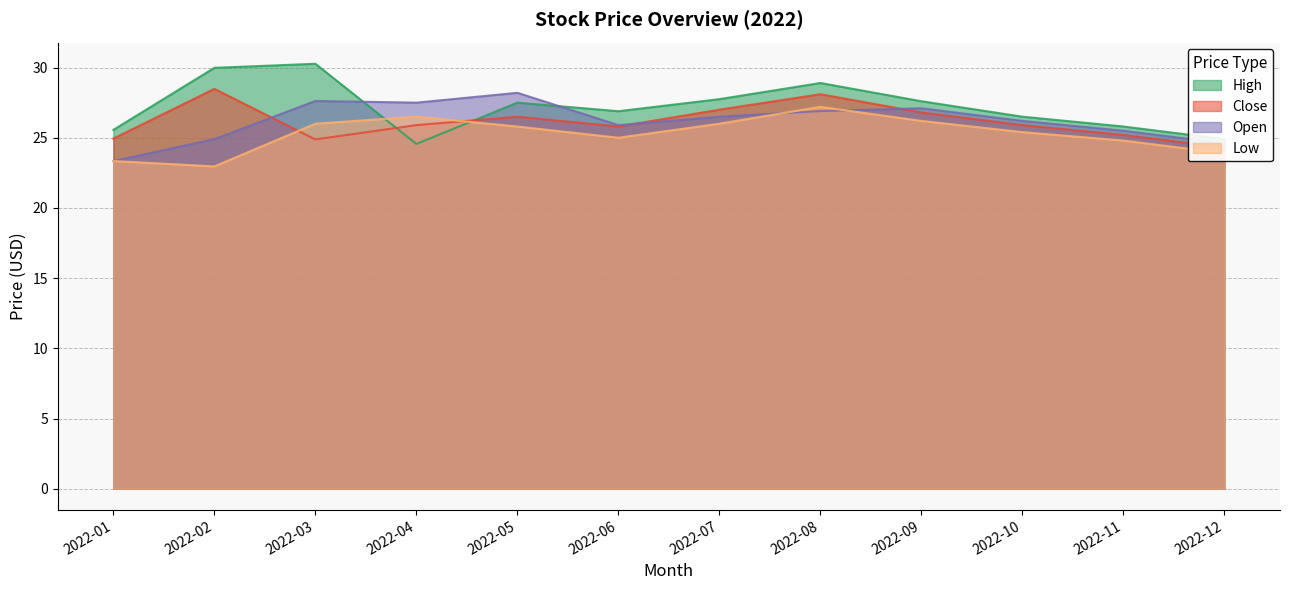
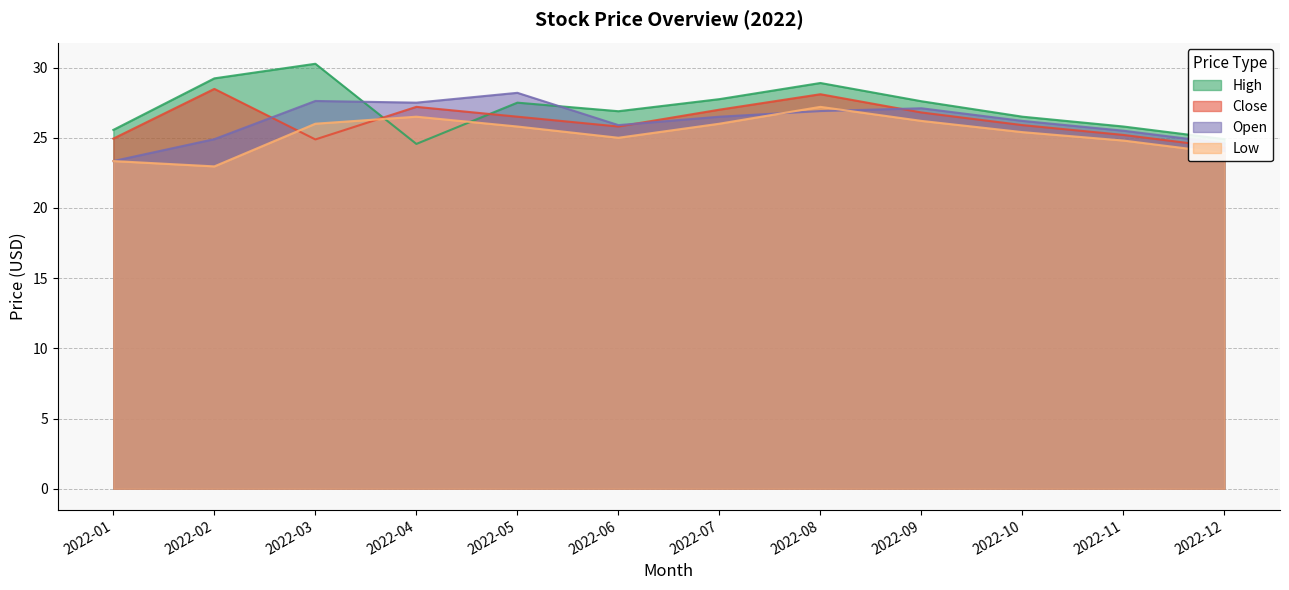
  {
    "High": {
      "2022-01": 25.6,
-     "2022-02": 30.0,
+     "2022-02": 29.2,
      "2022-03": 30.3,
      "2022-04": 24.6,
      "2022-05": 27.5,
      "2022-06": 26.9,
      "2022-07": 27.8,
      "2022-08": 28.9,
      "2022-09": 27.6,
      "2022-10": 26.5,
      "2022-11": 25.8
    },
    "Close": {
      "2022-01": 24.9,
      "2022-02": 28.5,
      "2022-03": 24.9,
-     "2022-04": 25.9,
+     "2022-04": 27.2,
      "2022-05": 26.5,
      "2022-07": 27.0,
      "2022-08": 28.1,
      "2022-09": 26.8,
      "2022-10": 25.9,
      "2022-11": 25.2
    },
    "Open": {
      "2022-02": 24.9,
      "2022-03": 27.6,
      "2022-04": 27.5,
      "2022-05": 28.2,
      "2022-07": 26.5,
      "2022-08": 26.9,
      "2022-09": 27.1,
      "2022-10": 26.2,
      "2022-11": 25.5
    },
    "Low": {
      "2022-02": 23.0,
      "2022-03": 26.0,
      "2022-04": 26.5,
      "2022-05": 25.8,
      "2022-06": 25.0,
      "2022-07": 26.0,
      "2022-08": 27.2,
      "2022-09": 26.2,
      "2022-10": 25.4,
      "2022-11": 24.8
    }
  }
